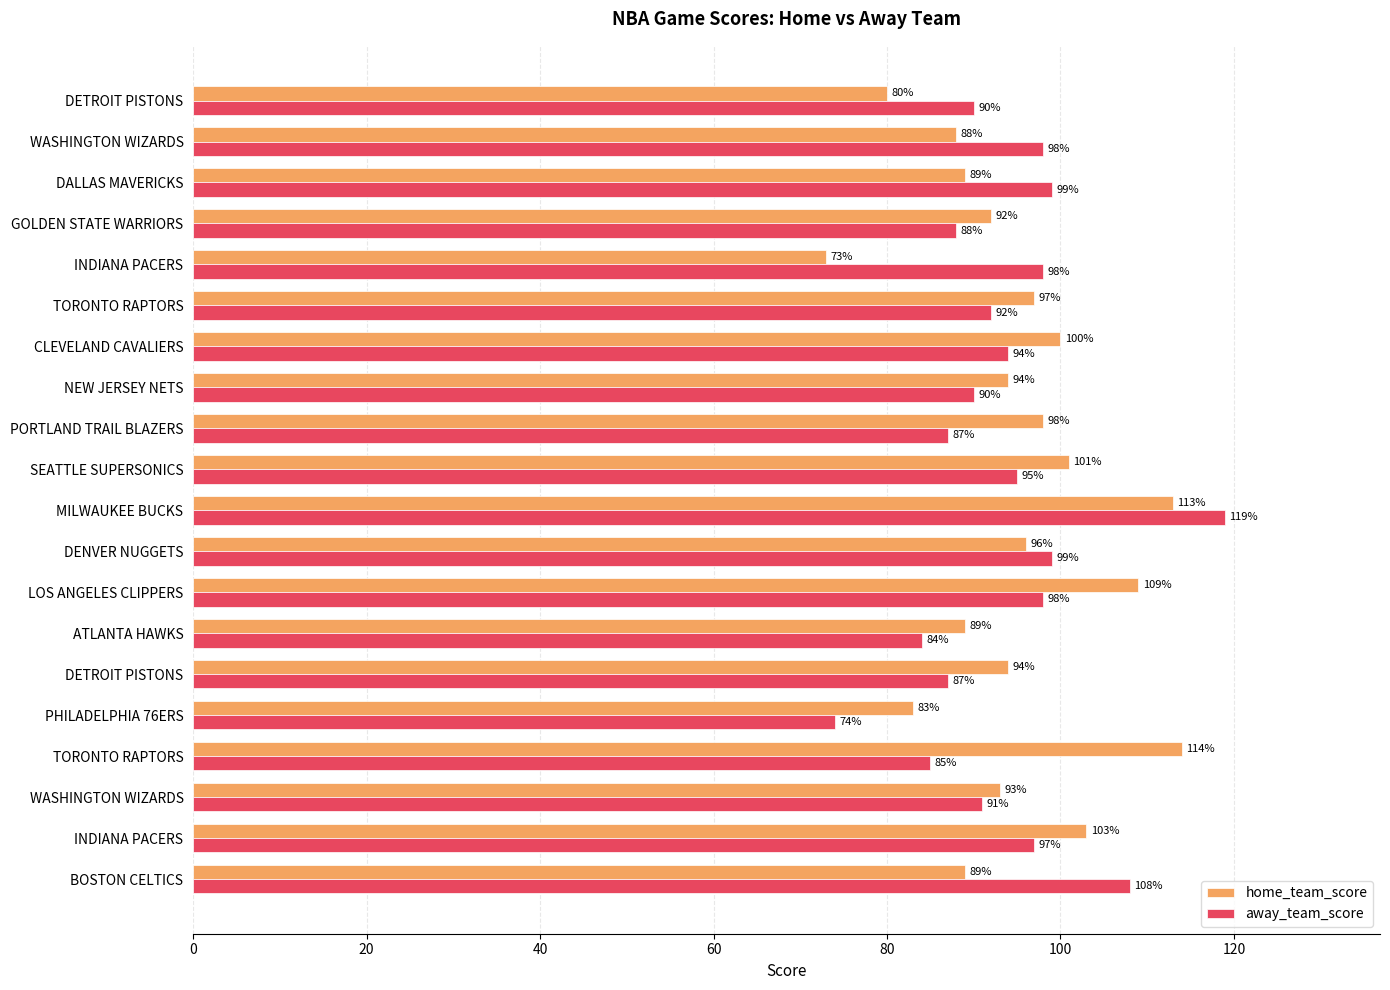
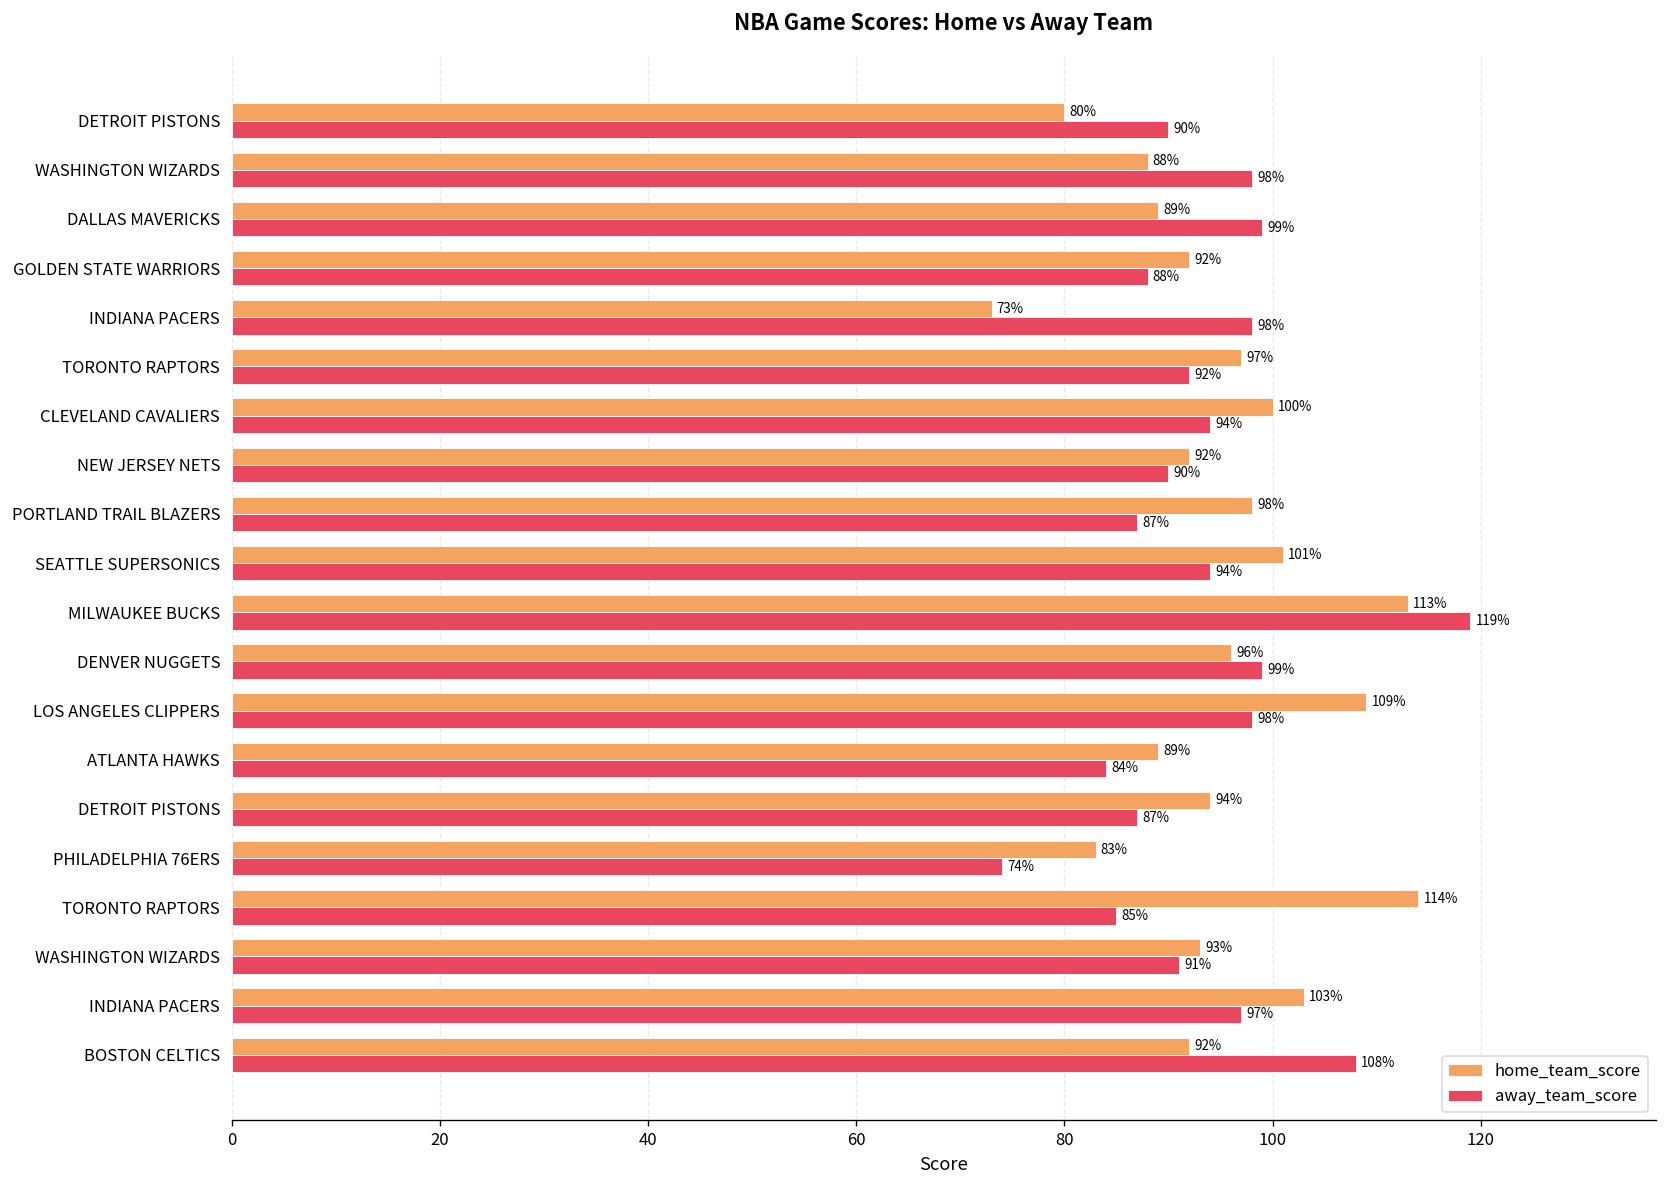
  {
    "home_team_score": {
      "DALLAS MAVERICKS": "89%",
      "GOLDEN STATE WARRIORS": "92%",
      "CLEVELAND CAVALIERS": "100%",
-     "NEW JERSEY NETS": "94%",
+     "NEW JERSEY NETS": "92%",
      "PORTLAND TRAIL BLAZERS": "98%",
      "SEATTLE SUPERSONICS": "101%",
      "MILWAUKEE BUCKS": "113%",
      "DENVER NUGGETS": "96%",
      "LOS ANGELES CLIPPERS": "109%",
      "ATLANTA HAWKS": "89%",
      "PHILADELPHIA 76ERS": "83%",
-     "BOSTON CELTICS": "89%"
+     "BOSTON CELTICS": "92%"
    },
    "away_team_score": {
      "DALLAS MAVERICKS": "99%",
      "GOLDEN STATE WARRIORS": "88%",
      "CLEVELAND CAVALIERS": "94%",
      "NEW JERSEY NETS": "90%",
      "PORTLAND TRAIL BLAZERS": "87%",
-     "SEATTLE SUPERSONICS": "95%",
+     "SEATTLE SUPERSONICS": "94%",
      "MILWAUKEE BUCKS": "119%",
      "DENVER NUGGETS": "99%",
      "LOS ANGELES CLIPPERS": "98%",
      "ATLANTA HAWKS": "84%",
      "PHILADELPHIA 76ERS": "74%",
      "BOSTON CELTICS": "108%"
    }
  }
